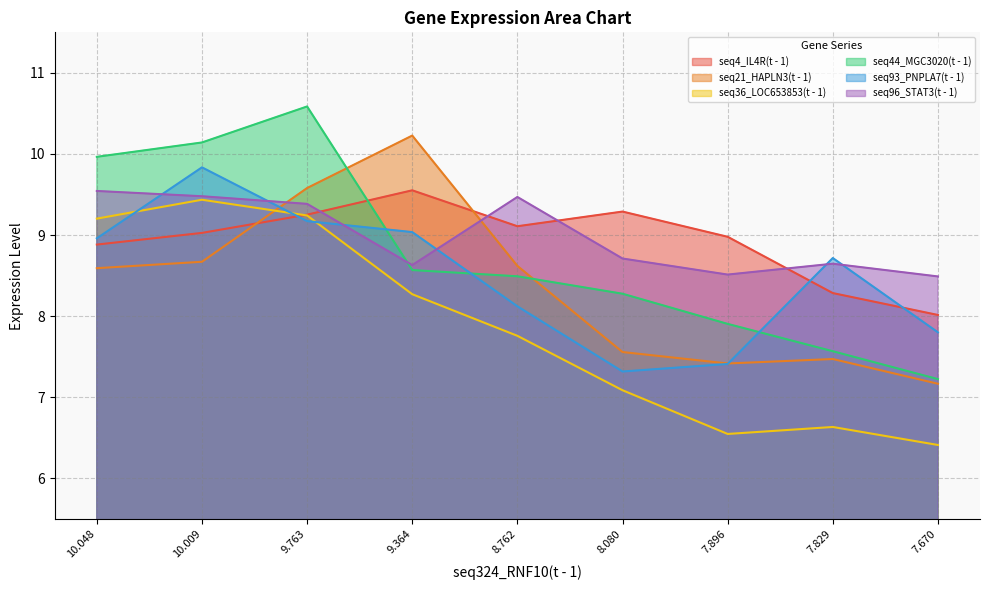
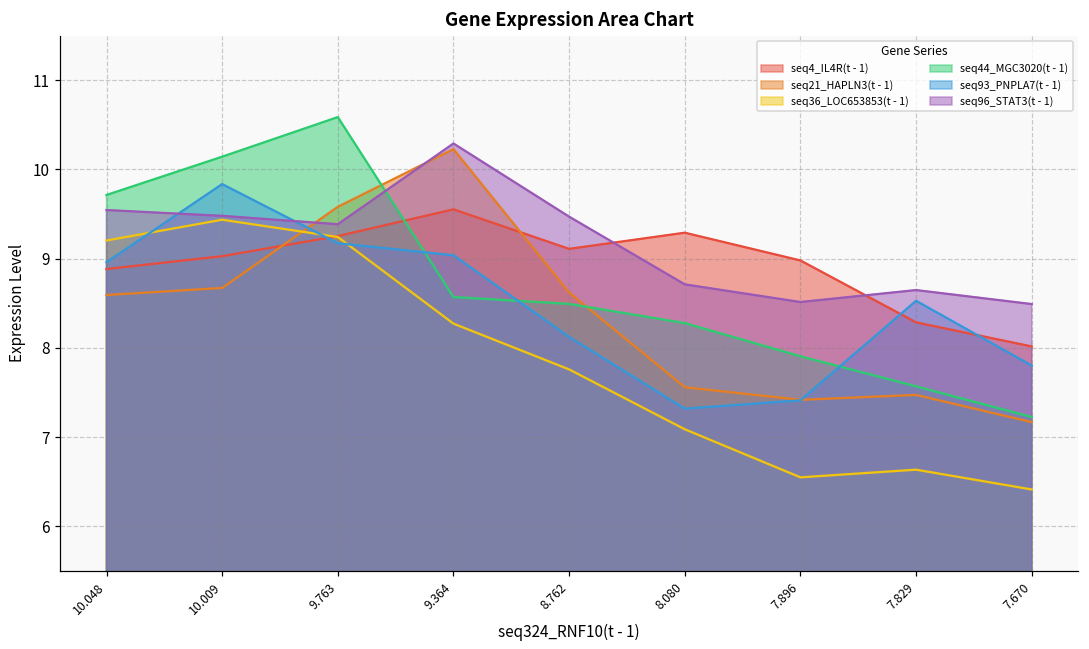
  {
    "seq44_MGC3020(t - 1)": {
-     "10.048": 10.0,
+     "10.048": 9.7,
      "10.009": 10.1,
      "9.763": 10.6,
      "9.364": 8.6,
      "8.762": 8.5,
      "8.080": 8.3,
      "7.896": 7.9,
      "7.829": 7.6,
      "7.670": 7.2
    },
    "seq93_PNPLA7(t - 1)": {
      "10.048": 9.0,
      "10.009": 9.8,
      "9.763": 9.2,
      "9.364": 9.0,
      "8.762": 8.1,
      "8.080": 7.3,
-     "7.829": 8.7,
+     "7.829": 8.5,
      "7.670": 7.8
    },
    "seq96_STAT3(t - 1)": {
      "10.048": 9.5,
      "10.009": 9.5,
      "9.763": 9.4,
-     "9.364": 8.6,
+     "9.364": 10.3,
      "8.762": 9.5,
      "8.080": 8.7,
      "7.896": 8.5,
      "7.829": 8.6,
      "7.670": 8.5
    }
  }
